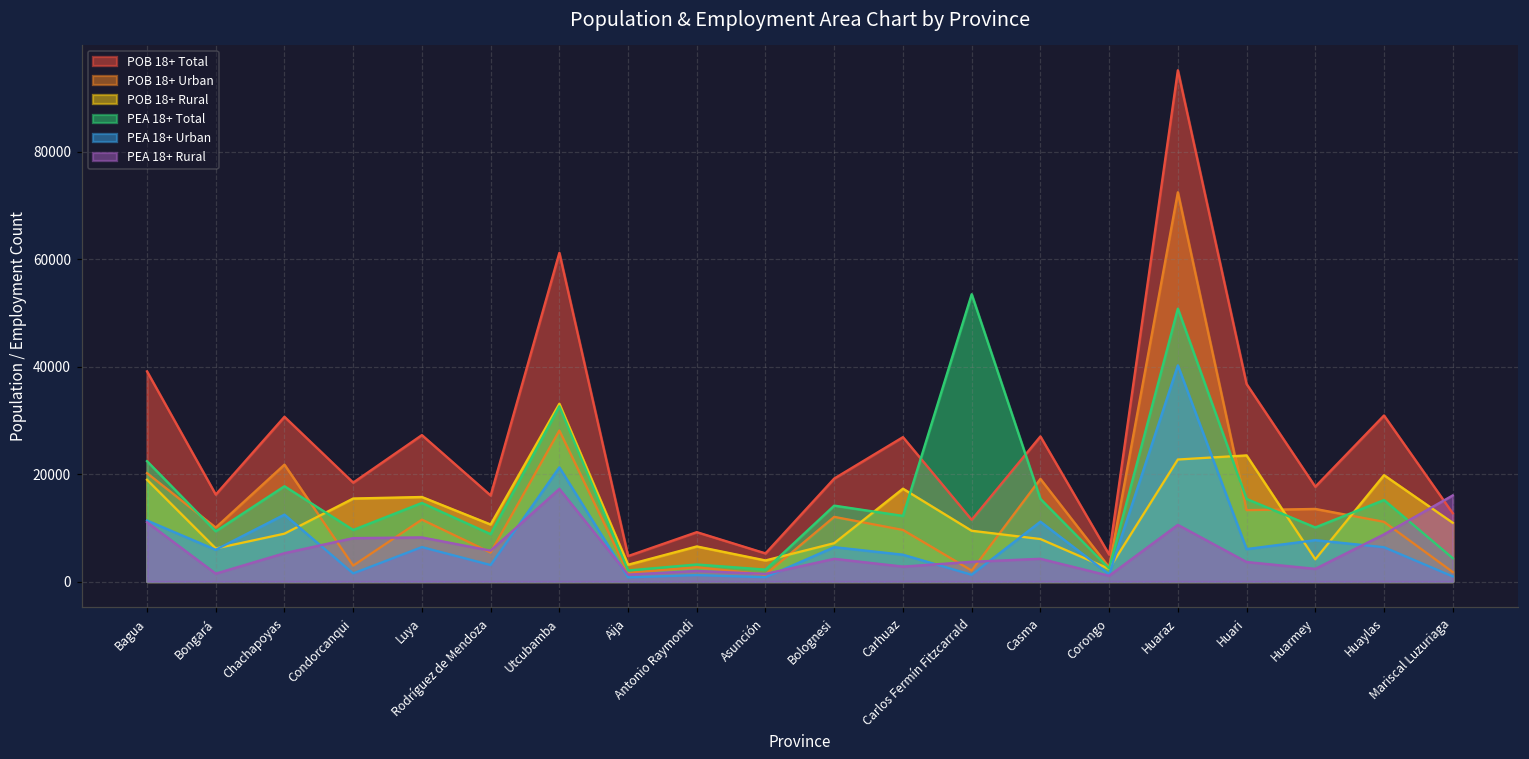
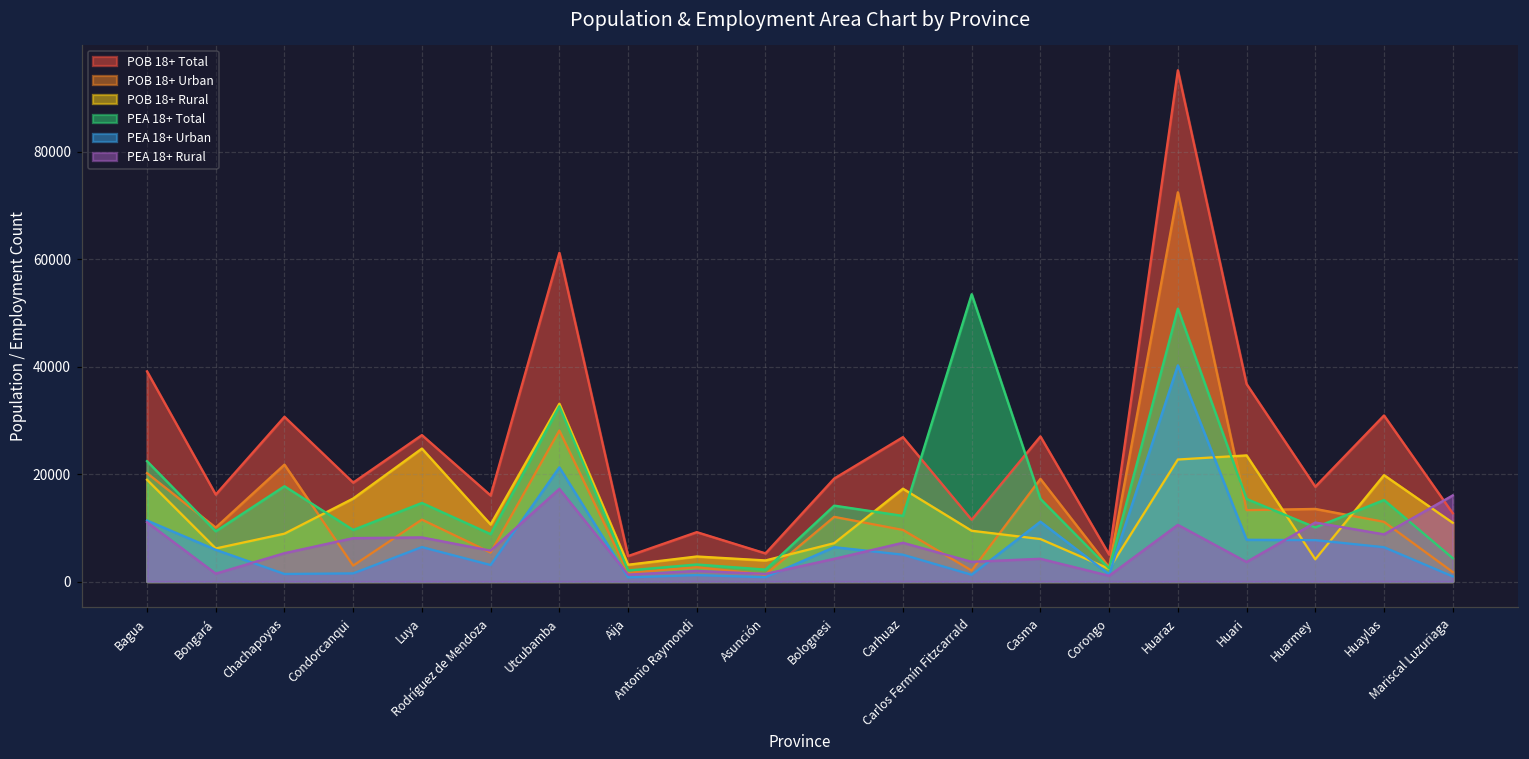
  {
    "POB 18+ Rural": {
      "Bagua": 19000,
      "Chachapoyas": 9000,
      "Condorcanqui": 15000,
-     "Luya": 16000,
+     "Luya": 25000,
      "Rodríguez de Mendoza": 11000,
      "Aija": 3000,
-     "Antonio Raymondi": 7000,
+     "Antonio Raymondi": 5000,
      "Asunción": 4000,
      "Bolognesi": 7000,
      "Carhuaz": 17000,
      "Carlos Fermín Fitzcarrald": 9000,
      "Casma": 8000,
      "Huaraz": 23000,
      "Huari": 23000,
      "Huarmey": 4000,
      "Huaylas": 20000,
      "Mariscal Luzuriaga": 11000
    },
    "PEA 18+ Total": {
      "Bagua": 22000,
      "Bongará": 9000,
      "Chachapoyas": 18000,
      "Condorcanqui": 10000,
      "Luya": 15000,
      "Rodríguez de Mendoza": 9000,
      "Antonio Raymondi": 3000,
      "Asunción": 2000,
      "Bolognesi": 14000,
      "Carhuaz": 12000,
      "Carlos Fermín Fitzcarrald": 54000,
      "Casma": 15000,
      "Huaraz": 51000,
      "Huari": 15000,
      "Huarmey": 10000,
      "Huaylas": 15000,
      "Mariscal Luzuriaga": 4000
    },
    "PEA 18+ Urban": {
-     "Chachapoyas": 12000,
+     "Chachapoyas": 1000,
      "Condorcanqui": 2000,
      "Luya": 6000,
      "Rodríguez de Mendoza": 3000,
      "Utcubamba": 21000,
      "Antonio Raymondi": 1000,
      "Asunción": 1000,
      "Bolognesi": 6000,
      "Carhuaz": 5000,
      "Carlos Fermín Fitzcarrald": 1000,
      "Casma": 11000,
      "Huaraz": 40000,
-     "Huari": 6000,
+     "Huari": 8000,
      "Huarmey": 8000,
      "Huaylas": 6000,
      "Mariscal Luzuriaga": 1000
    },
    "PEA 18+ Rural": {
      "Bongará": 1000,
      "Chachapoyas": 5000,
      "Condorcanqui": 8000,
      "Luya": 8000,
      "Utcubamba": 17000,
      "Antonio Raymondi": 2000,
      "Bolognesi": 4000,
-     "Carhuaz": 3000,
+     "Carhuaz": 7000,
      "Carlos Fermín Fitzcarrald": 4000,
      "Casma": 4000,
      "Huaraz": 11000,
      "Huari": 4000,
-     "Huarmey": 2000,
+     "Huarmey": 11000,
      "Huaylas": 9000,
      "Mariscal Luzuriaga": 16000
    }
  }
